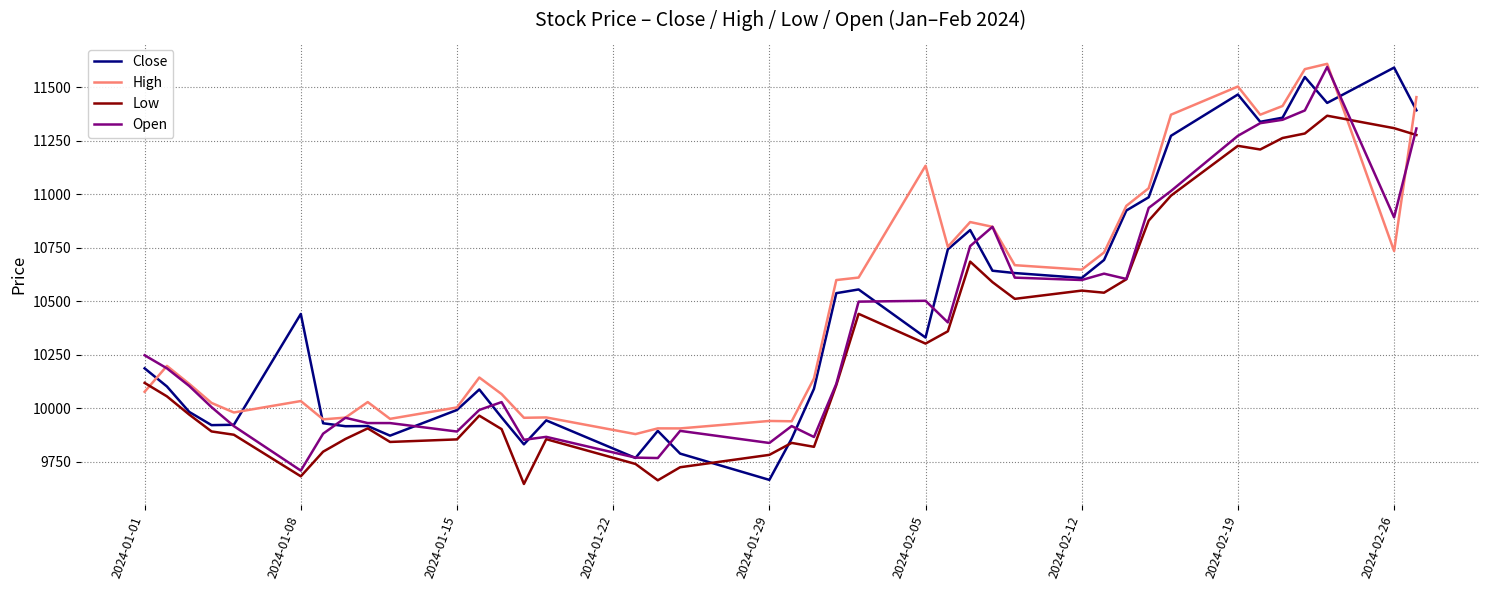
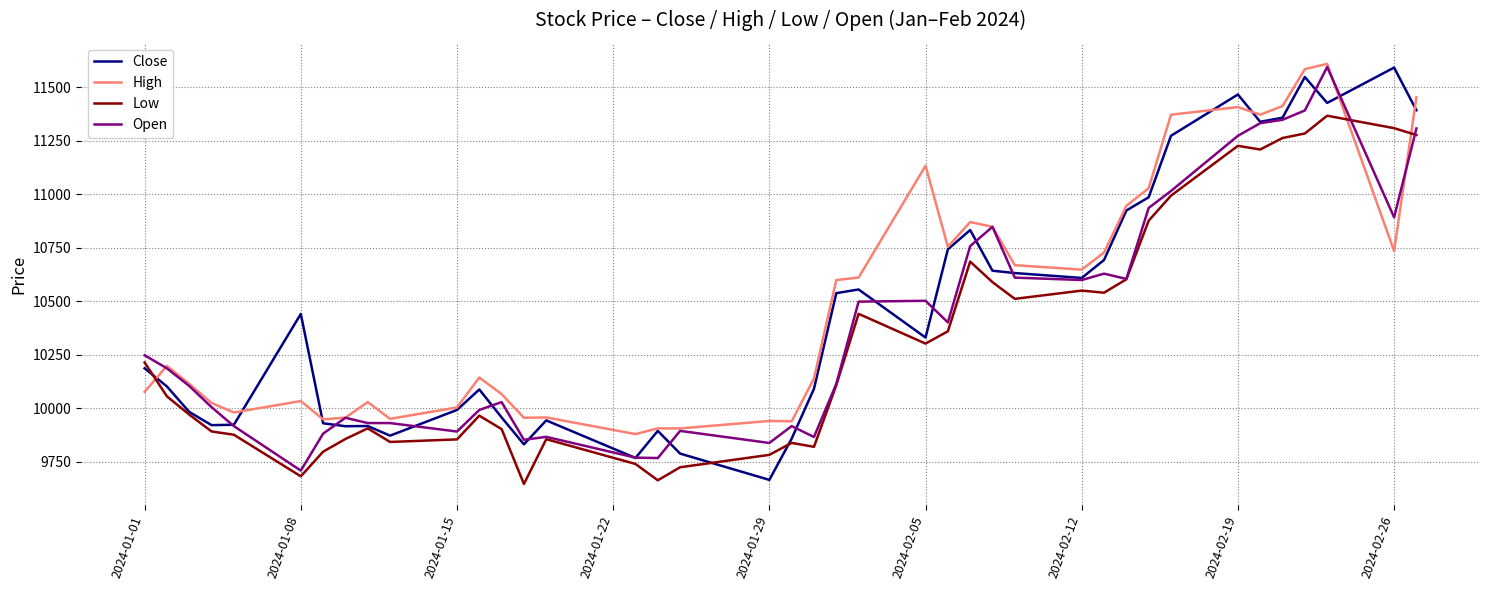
  {
    "Close": {
      "2024-01-01": 10190,
      "2024-01-08": 10440,
      "2024-01-15": 9990,
      "2024-01-29": 9670,
      "2024-02-05": 10330,
      "2024-02-19": 11470,
      "2024-02-26": 11590
    },
    "High": {
      "2024-01-01": 10080,
      "2024-01-08": 10030,
      "2024-01-15": 10000,
      "2024-01-29": 9940,
      "2024-02-05": 11130,
      "2024-02-12": 10650,
-     "2024-02-19": 11500,
+     "2024-02-19": 11410,
      "2024-02-26": 10740
    },
    "Low": {
-     "2024-01-01": 10120,
+     "2024-01-01": 10210,
      "2024-01-08": 9680,
      "2024-01-15": 9850,
      "2024-01-29": 9780,
      "2024-02-05": 10300,
      "2024-02-12": 10550,
      "2024-02-19": 11230,
      "2024-02-26": 11310
    },
    "Open": {
      "2024-01-01": 10250,
      "2024-01-08": 9710,
      "2024-01-15": 9890,
      "2024-01-29": 9840,
      "2024-02-05": 10500,
      "2024-02-19": 11270,
      "2024-02-26": 10890
    }
  }
